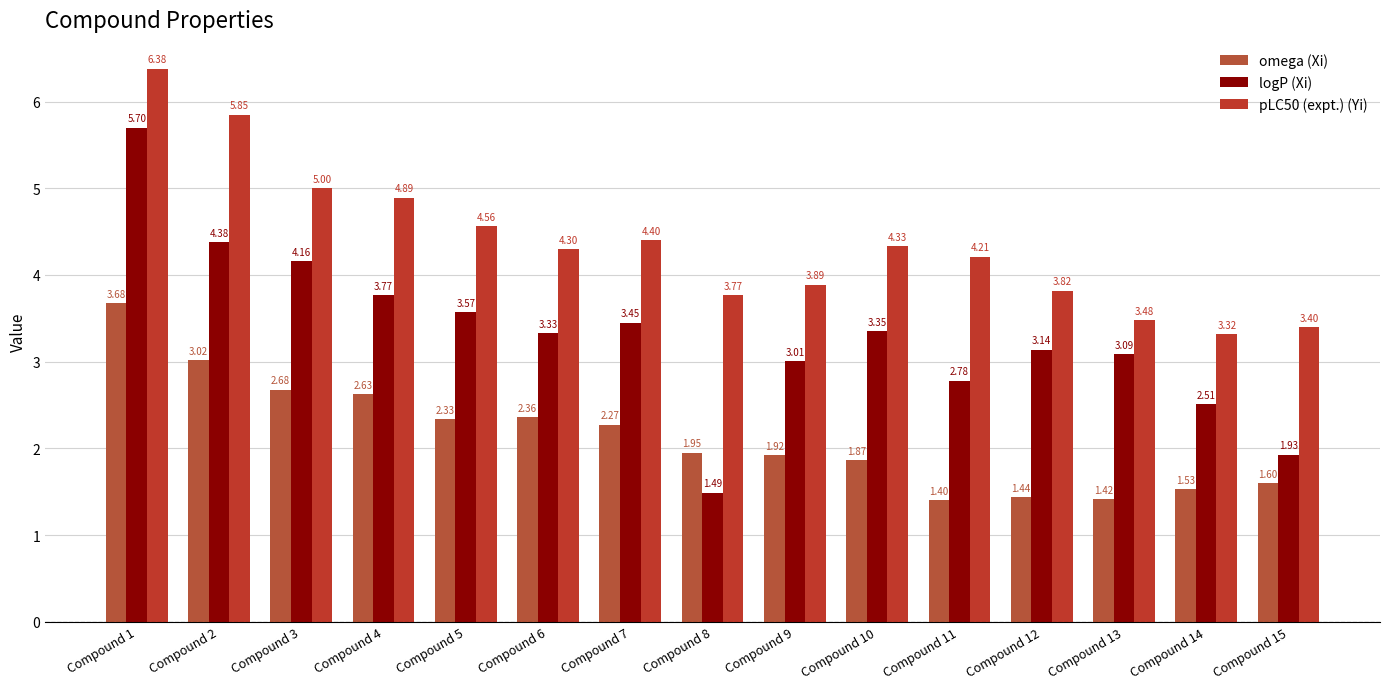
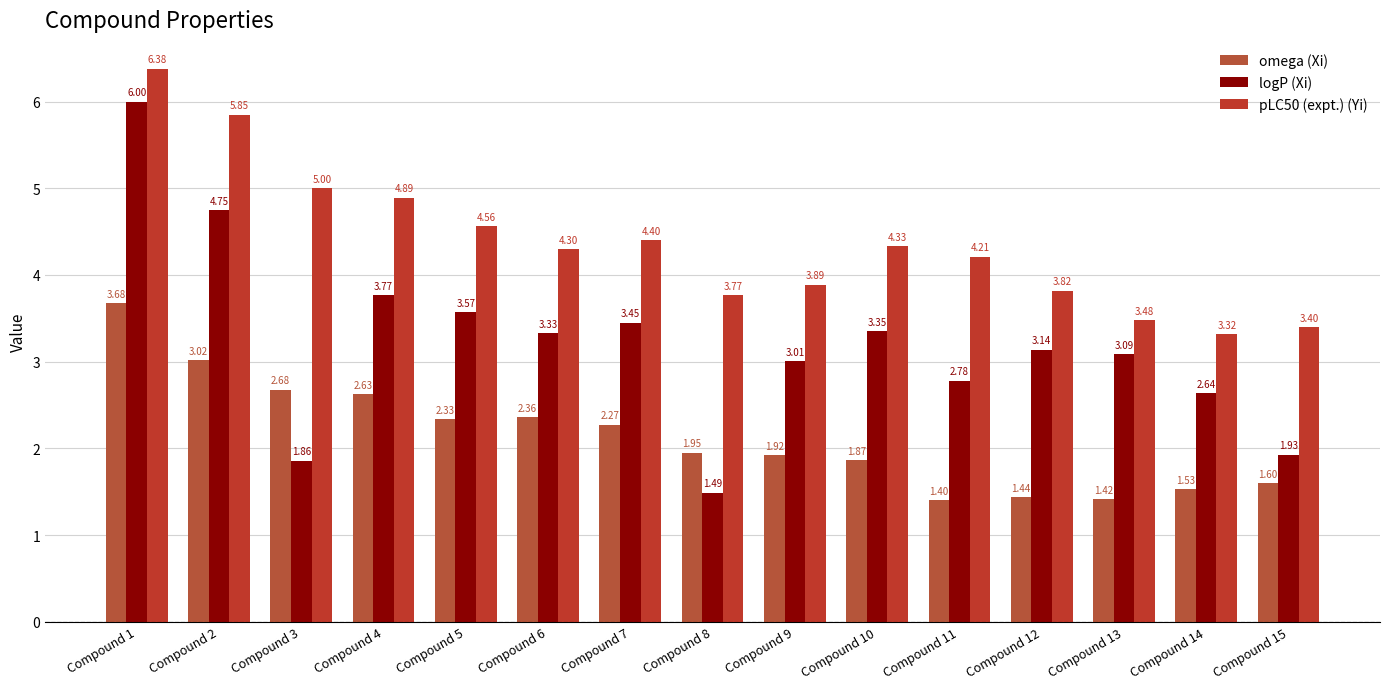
  {
    "logP (Xi)": {
-     "Compound 1": 5.70,
-     "Compound 2": 4.38,
-     "Compound 3": 4.16,
+     "Compound 1": 6.00,
+     "Compound 2": 4.75,
+     "Compound 3": 1.86,
      "Compound 4": 3.77,
      "Compound 5": 3.57,
      "Compound 6": 3.33,
      "Compound 7": 3.45,
      "Compound 8": 1.49,
      "Compound 9": 3.01,
      "Compound 10": 3.35,
      "Compound 11": 2.78,
      "Compound 12": 3.14,
      "Compound 13": 3.09,
-     "Compound 14": 2.51,
+     "Compound 14": 2.64,
      "Compound 15": 1.93
    }
  }
